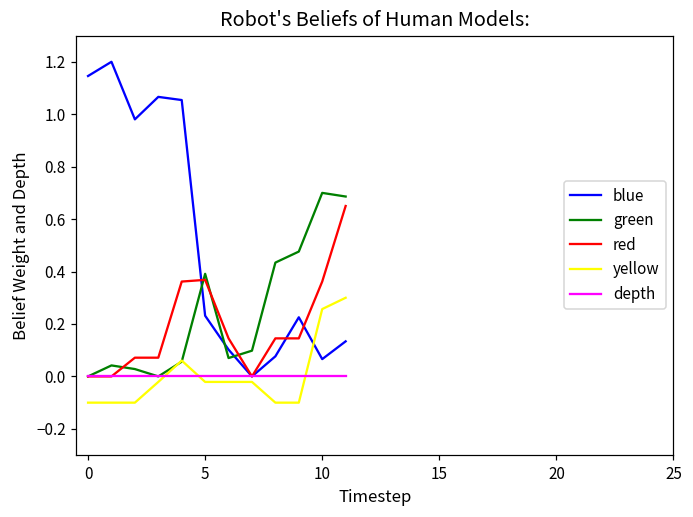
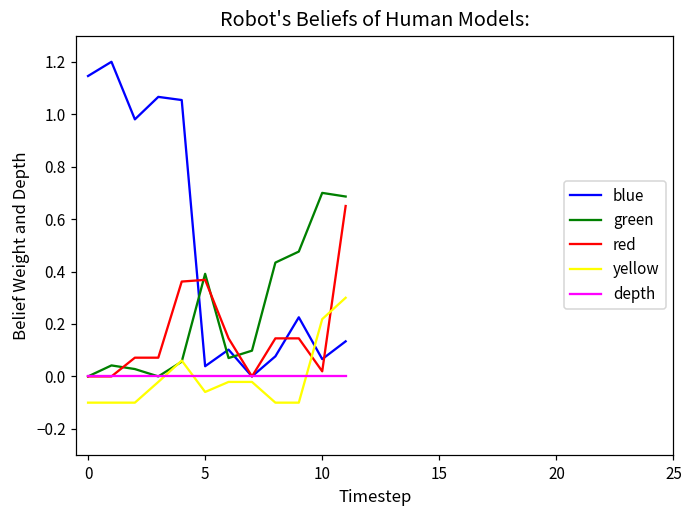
  {
    "blue": {
      "0": 1.15,
-     "5": 0.23,
+     "5": 0.04,
      "10": 0.07
    },
    "green": {
      "5": 0.39,
      "10": 0.70
    },
    "red": {
      "5": 0.37,
-     "10": 0.36
+     "10": 0.02
    },
    "yellow": {
      "0": -0.10,
-     "5": -0.02,
-     "10": 0.26
+     "5": -0.06,
+     "10": 0.22
    },
    "depth": {
      "5": 0.00,
      "10": 0.00
    }
  }
